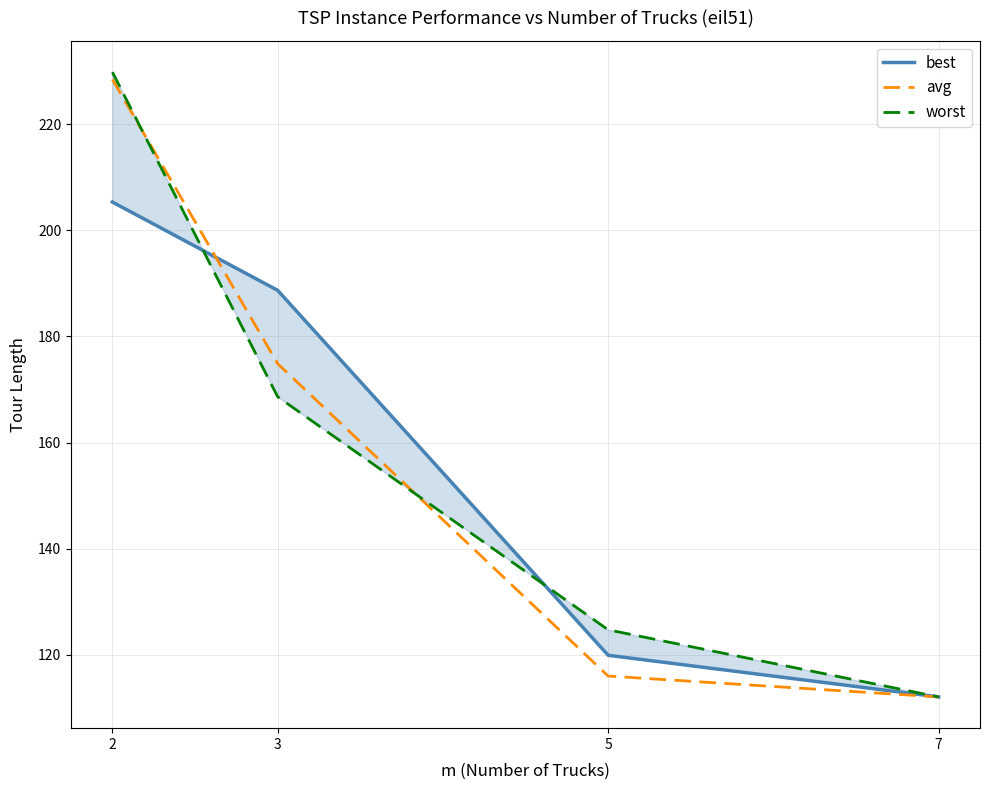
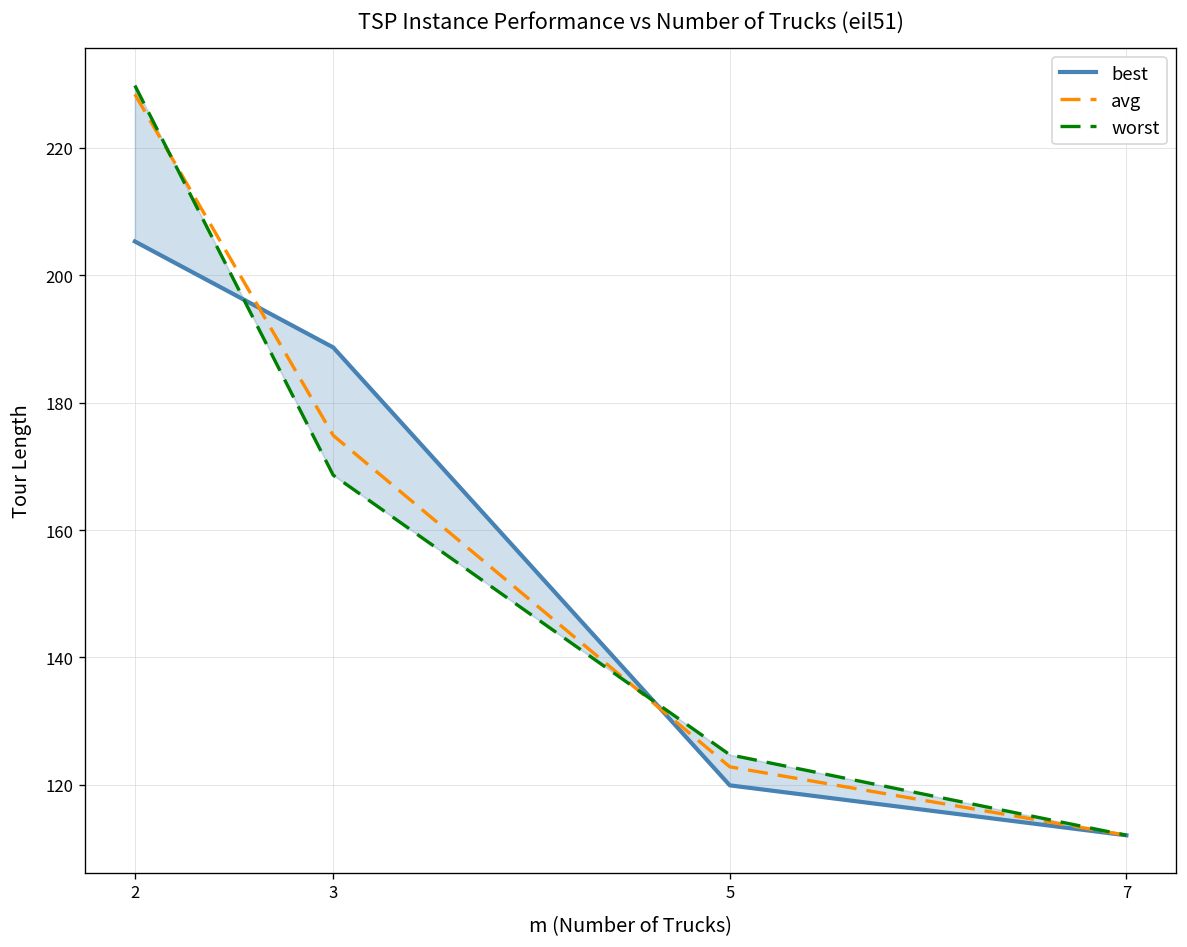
  {
    "avg": {
      "2": 228,
      "3": 175,
-     "5": 116
+     "5": 123
    },
    "worst": {
      "3": 169
    }
  }
